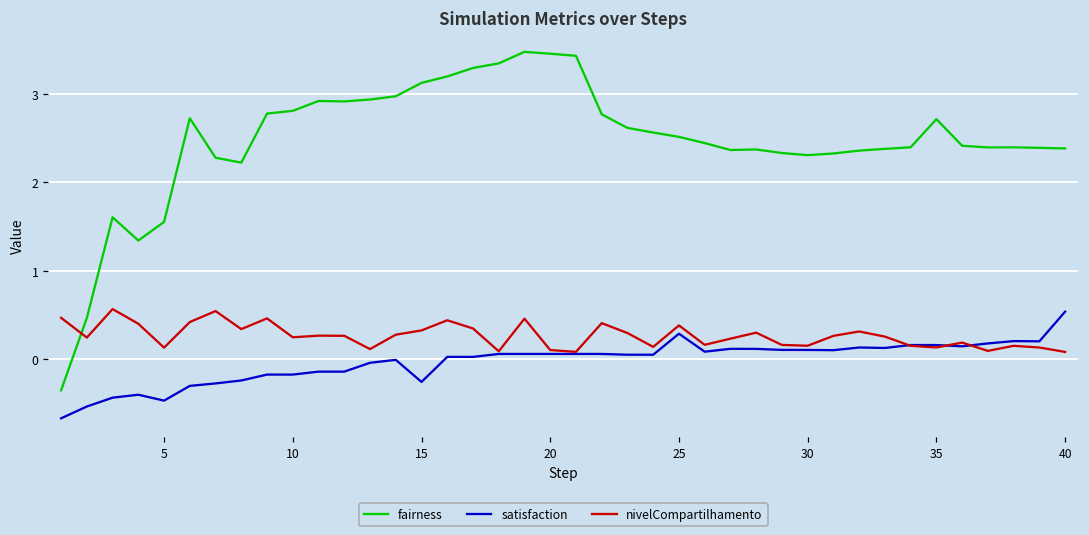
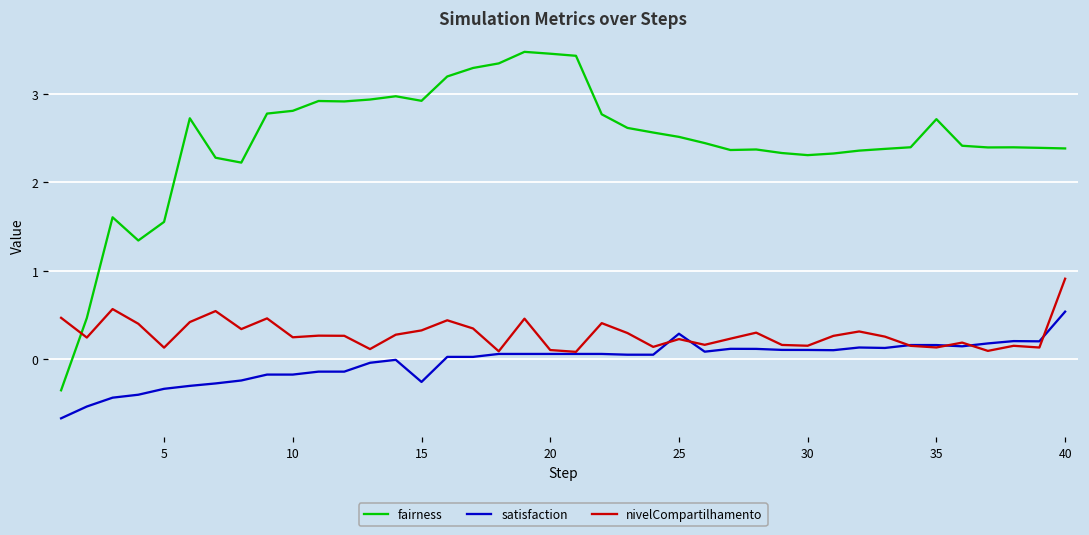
  {
    "fairness": {
      "5": 1.6,
      "10": 2.8,
-     "15": 3.1,
+     "15": 2.9,
      "20": 3.5,
      "25": 2.5,
      "30": 2.3,
      "35": 2.7,
      "40": 2.4
    },
    "satisfaction": {
-     "5": -0.5,
+     "5": -0.3,
      "10": -0.2,
      "15": -0.3,
      "20": 0.1,
      "25": 0.3,
      "30": 0.1,
      "40": 0.5
    },
    "nivelCompartilhamento": {
      "5": 0.1,
      "10": 0.2,
      "15": 0.3,
      "20": 0.1,
-     "25": 0.4,
+     "25": 0.2,
      "30": 0.2,
-     "40": 0.1
+     "40": 0.9
    }
  }
